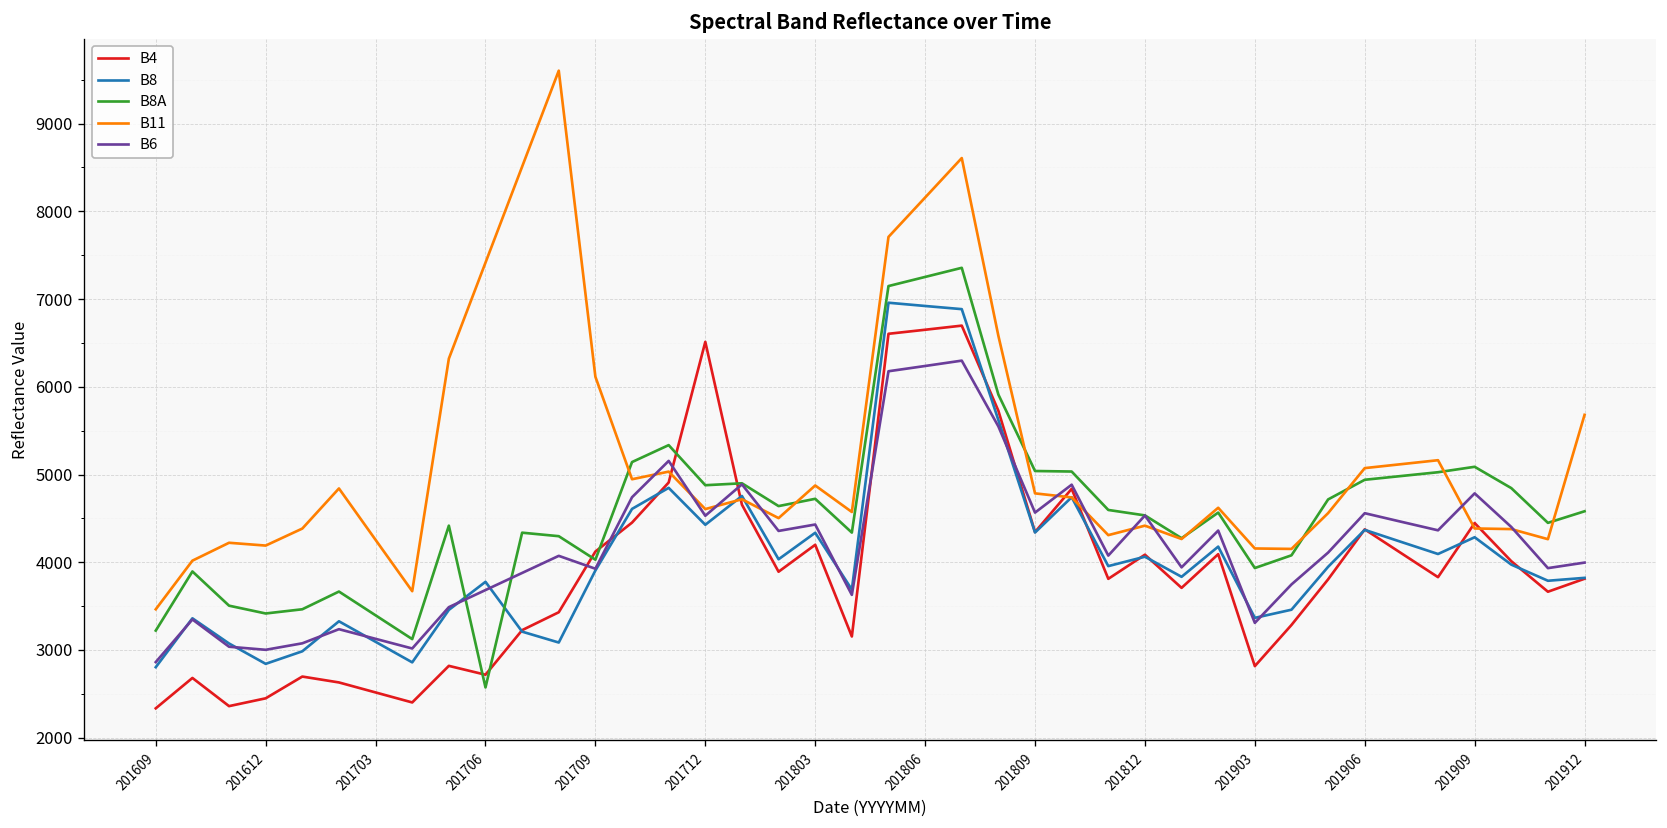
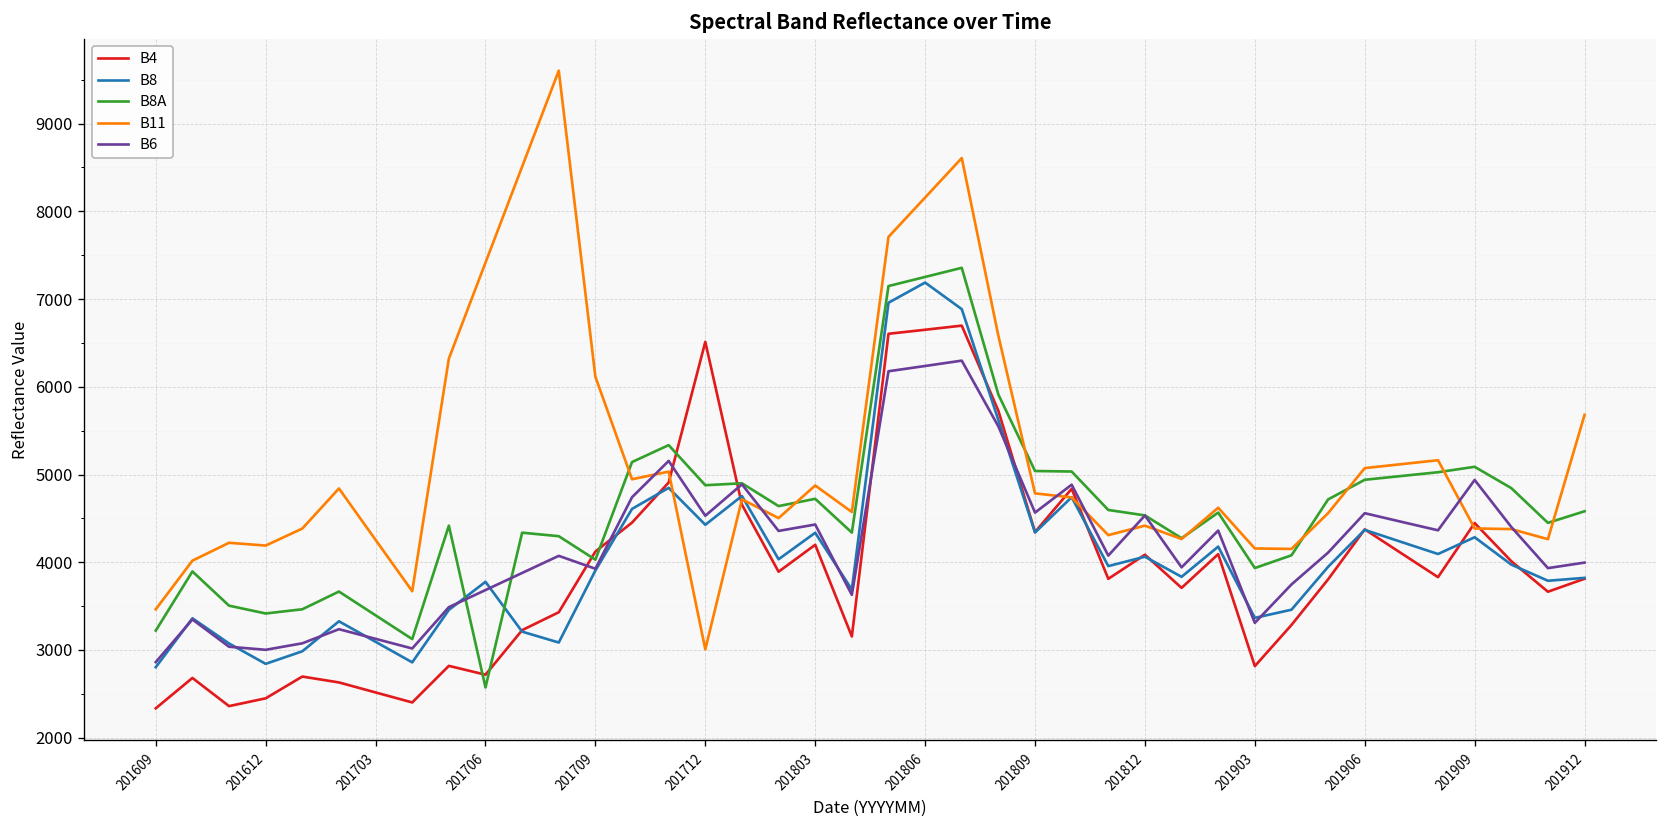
  {
    "B4": {
      "201609": 2300,
      "201612": 2400,
      "201703": 2500,
      "201706": 2700,
      "201709": 4100,
      "201712": 6500,
      "201803": 4200,
      "201806": 6700,
      "201903": 2800,
      "201909": 4400
    },
    "B8": {
      "201609": 2800,
      "201612": 2800,
      "201706": 3800,
      "201712": 4400,
      "201803": 4300,
-     "201806": 6900,
+     "201806": 7200,
      "201903": 3400,
      "201909": 4300
    },
    "B8A": {
      "201609": 3200,
      "201612": 3400,
      "201703": 3400,
      "201706": 2600,
      "201709": 4000,
      "201712": 4900,
      "201803": 4700,
      "201806": 7300,
      "201809": 5000,
      "201903": 3900,
      "201906": 4900,
      "201909": 5100,
      "201912": 4600
    },
    "B11": {
      "201609": 3500,
      "201612": 4200,
      "201703": 4300,
      "201706": 7400,
      "201709": 6100,
-     "201712": 4600,
+     "201712": 3000,
      "201803": 4900,
      "201806": 8200,
      "201809": 4800,
      "201812": 4400,
      "201903": 4200,
      "201906": 5100,
      "201909": 4400,
      "201912": 5700
    },
    "B6": {
      "201609": 2900,
      "201612": 3000,
      "201706": 3700,
      "201712": 4500,
      "201803": 4400,
      "201806": 6200,
      "201809": 4600,
      "201903": 3300,
      "201906": 4600,
-     "201909": 4800,
+     "201909": 4900,
      "201912": 4000
    }
  }
